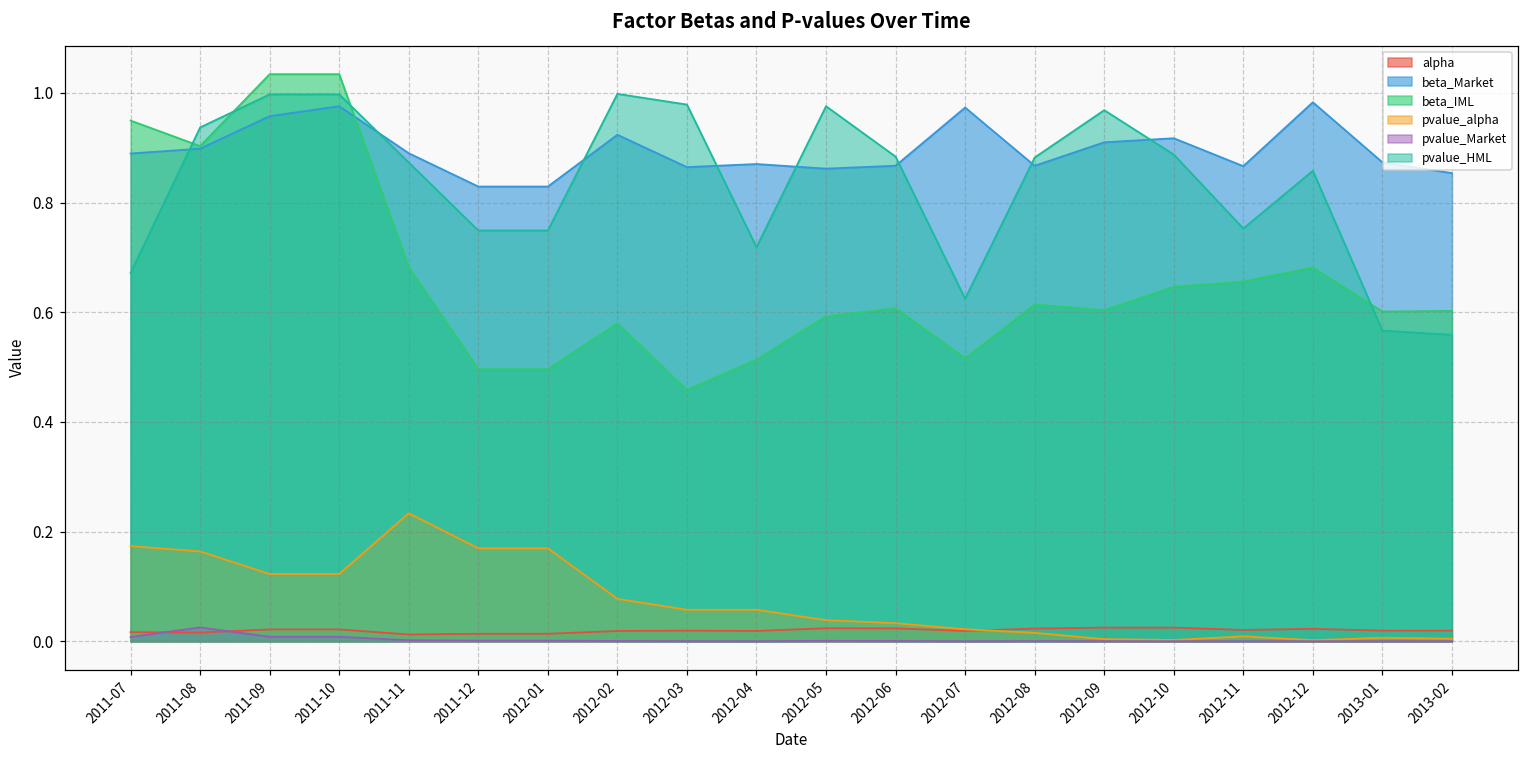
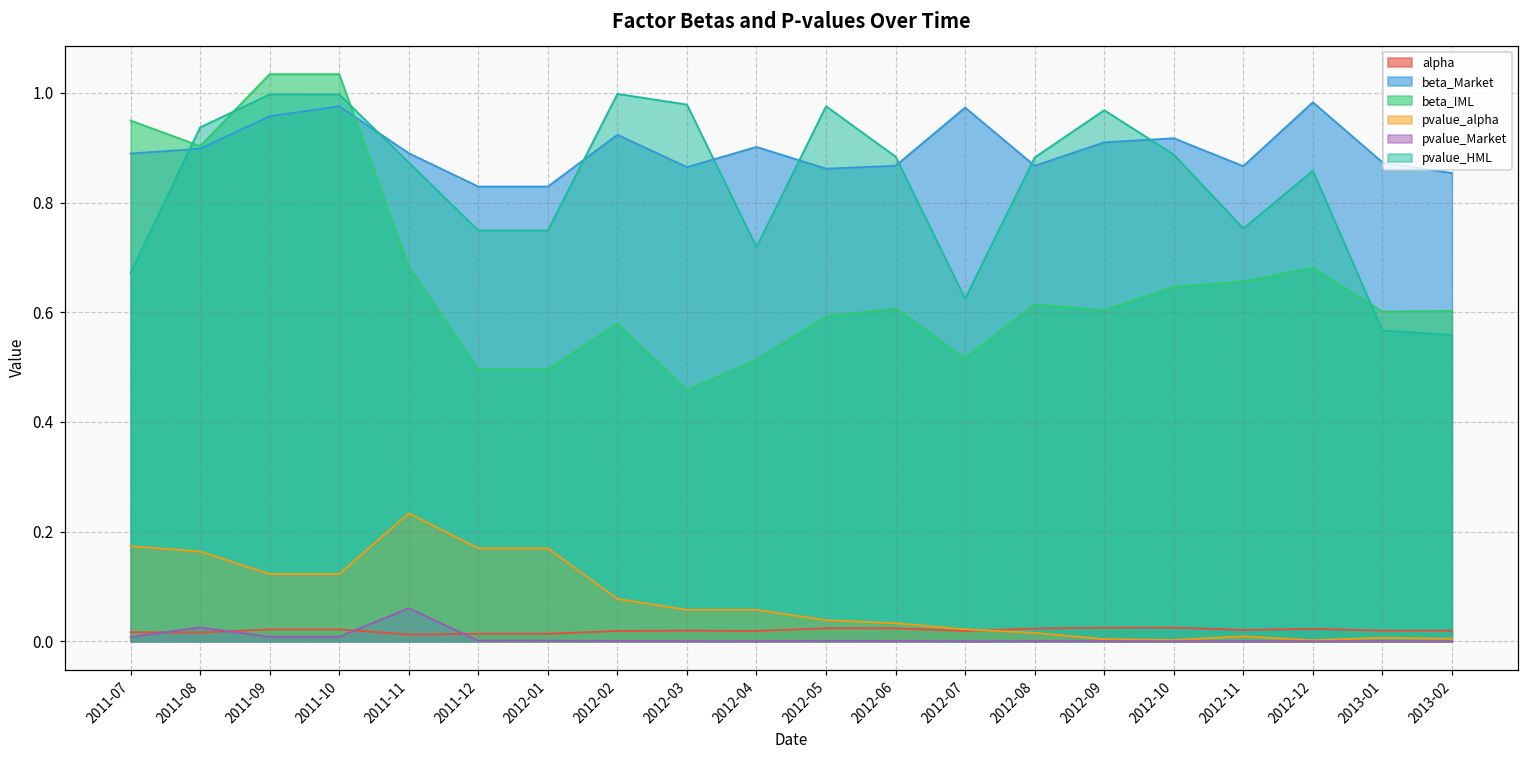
  {
    "alpha": {
      "2011-07": 0.02,
      "2011-08": 0.02,
      "2011-09": 0.02,
      "2011-10": 0.02,
      "2011-11": 0.01,
      "2011-12": 0.01,
      "2012-01": 0.01,
      "2012-02": 0.02,
      "2012-03": 0.02,
      "2012-04": 0.02,
      "2012-05": 0.02,
      "2012-06": 0.02,
      "2012-08": 0.02,
      "2012-09": 0.02,
      "2012-10": 0.02,
      "2012-11": 0.02,
      "2012-12": 0.02,
      "2013-01": 0.02,
      "2013-02": 0.02
    },
    "beta_Market": {
      "2011-07": 0.89,
      "2011-09": 0.96,
      "2011-10": 0.98,
      "2011-11": 0.89,
      "2011-12": 0.83,
      "2012-01": 0.83,
      "2012-02": 0.92,
      "2012-03": 0.86,
-     "2012-04": 0.87,
+     "2012-04": 0.90,
      "2012-05": 0.86,
      "2012-06": 0.87,
      "2012-07": 0.97,
      "2012-08": 0.87,
      "2012-09": 0.91,
      "2012-10": 0.92,
      "2012-11": 0.87,
      "2012-12": 0.98,
      "2013-01": 0.87,
      "2013-02": 0.85
    },
    "pvalue_alpha": {
      "2011-07": 0.17,
      "2011-08": 0.16,
      "2011-09": 0.12,
      "2011-10": 0.12,
      "2011-11": 0.23,
      "2011-12": 0.17,
      "2012-01": 0.17,
      "2012-02": 0.08,
      "2012-03": 0.06,
      "2012-04": 0.06,
      "2012-05": 0.04,
      "2012-06": 0.03,
      "2012-08": 0.02,
      "2012-11": 0.01,
      "2013-01": 0.01
    },
    "pvalue_Market": {
      "2011-07": 0.01,
      "2011-08": 0.03,
      "2011-09": 0.01,
      "2011-10": 0.01,
-     "2011-11": 0.00,
+     "2011-11": 0.06,
      "2011-12": 0.00,
      "2012-01": 0.00,
      "2012-02": 0.00,
      "2012-03": 0.00,
      "2012-04": 0.00,
      "2012-05": 0.00,
      "2012-06": 0.00,
      "2012-07": 0.00,
      "2012-08": 0.00,
      "2012-11": 0.00,
      "2013-01": 0.00
    }
  }
